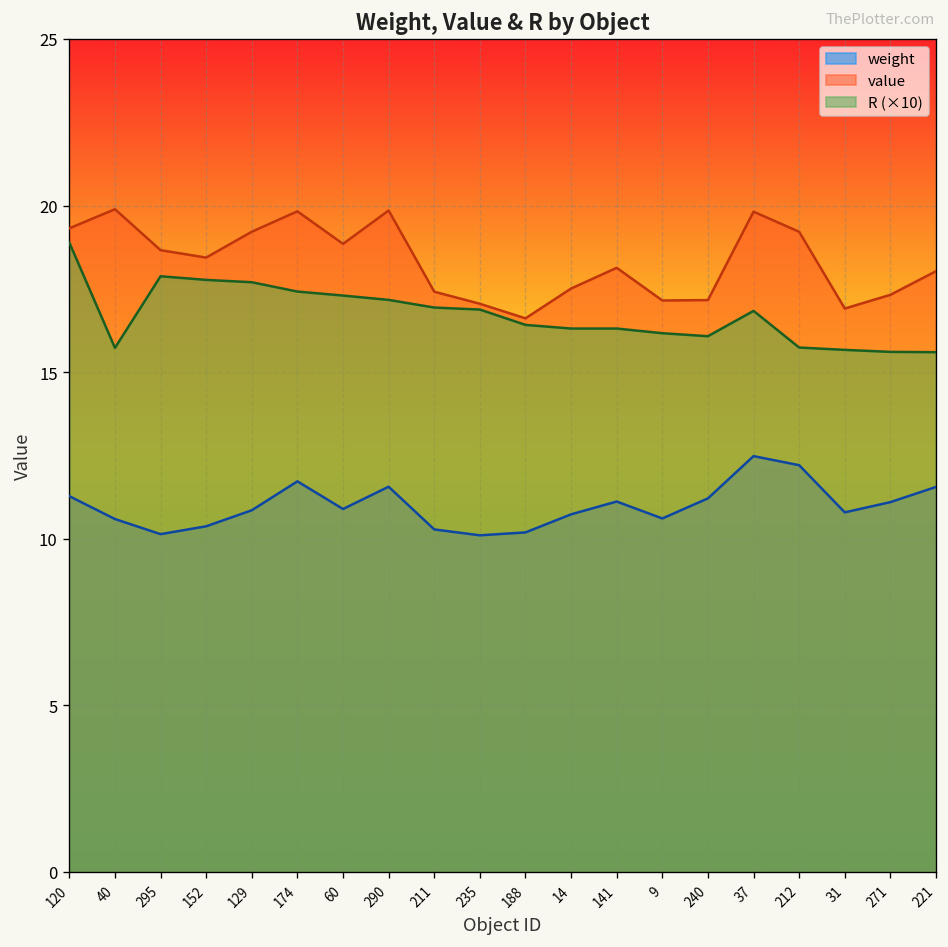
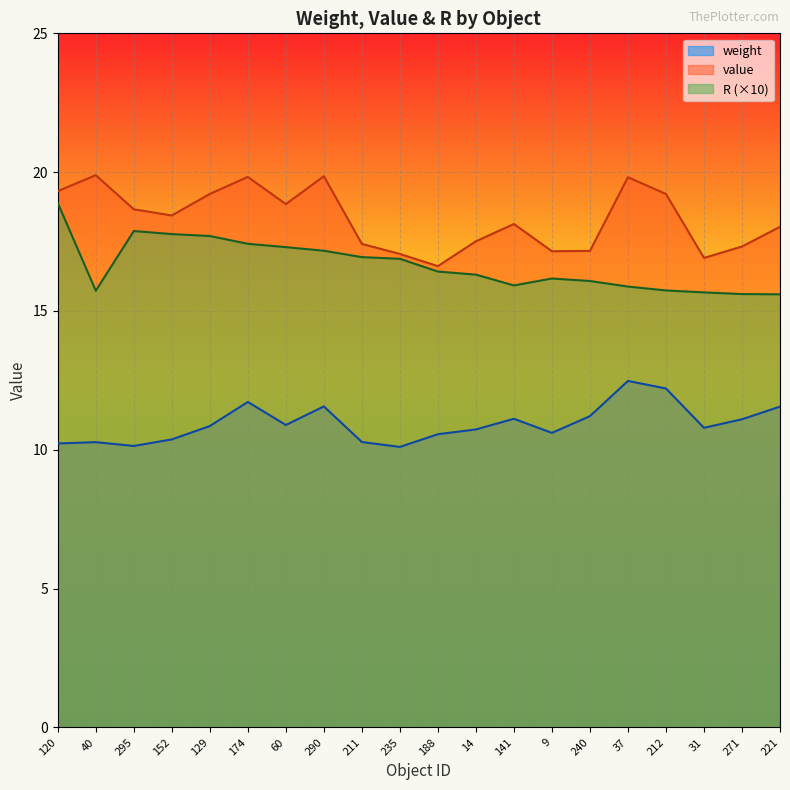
  {
    "weight": {
-     "120": 11.3,
-     "40": 10.6,
+     "120": 10.2,
+     "40": 10.3,
      "295": 10.1,
      "152": 10.4,
      "129": 10.9,
      "174": 11.7,
      "60": 10.9,
      "290": 11.6,
      "211": 10.3,
      "235": 10.1,
-     "188": 10.2,
+     "188": 10.6,
      "14": 10.7,
      "141": 11.1,
      "9": 10.6,
      "240": 11.2,
      "37": 12.5,
      "212": 12.2,
      "31": 10.8,
      "271": 11.1,
      "221": 11.6
    },
    "value": {
      "120": 19.3,
      "40": 19.9,
      "295": 18.7,
      "152": 18.4,
      "129": 19.2,
      "174": 19.8,
      "60": 18.9,
      "290": 19.9,
      "211": 17.4,
      "235": 17.1,
      "188": 16.6,
      "14": 17.5,
      "141": 18.1,
      "9": 17.2,
      "240": 17.2,
      "37": 19.8,
      "212": 19.2,
      "31": 16.9,
      "271": 17.3,
      "221": 18.0
    },
    "R (×10)": {
      "120": 18.9,
      "40": 15.7,
      "295": 17.9,
      "152": 17.8,
      "129": 17.7,
      "174": 17.4,
      "60": 17.3,
      "290": 17.2,
      "211": 16.9,
      "235": 16.9,
      "188": 16.4,
      "14": 16.3,
-     "141": 16.3,
+     "141": 15.9,
      "9": 16.2,
      "240": 16.1,
-     "37": 16.8,
+     "37": 15.9,
      "212": 15.7,
      "31": 15.7,
      "271": 15.6,
      "221": 15.6
    }
  }
